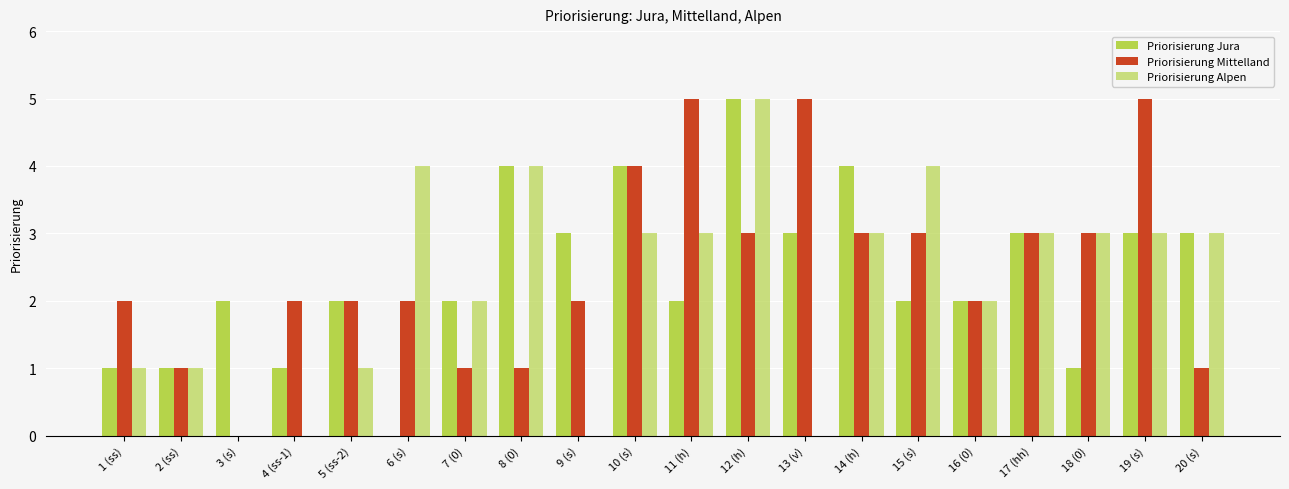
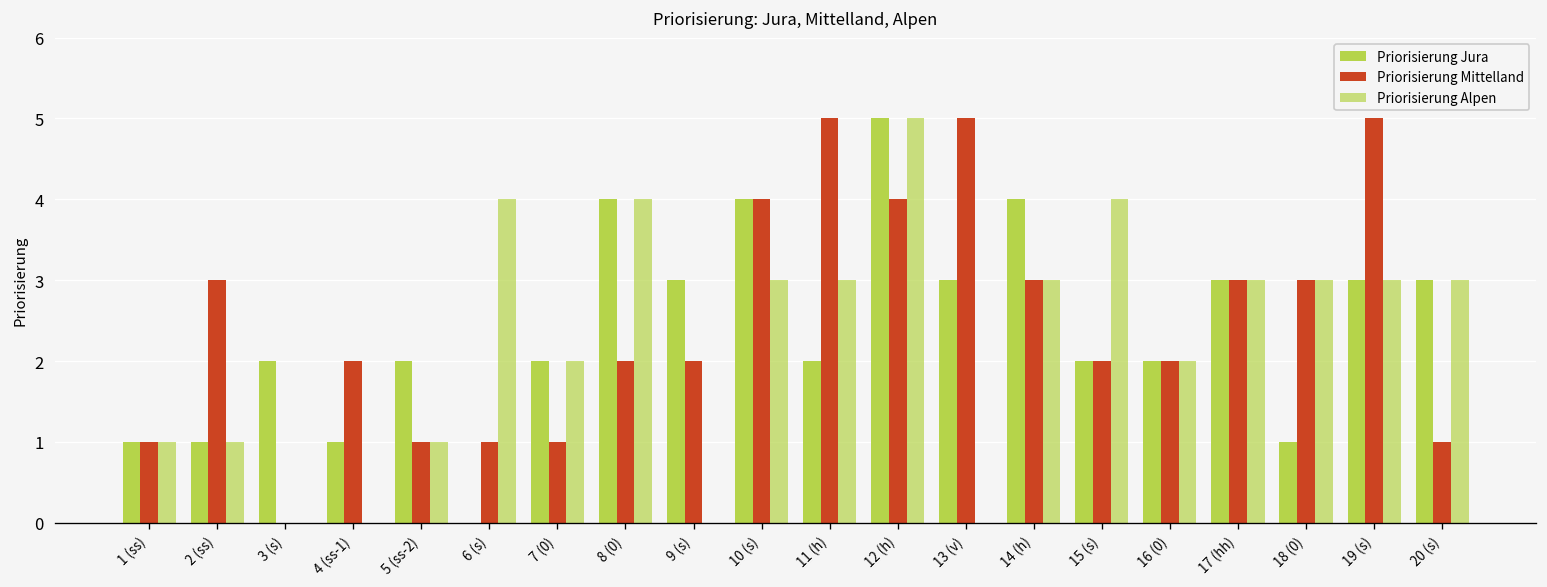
  {
    "Priorisierung Mittelland": {
-     "1 (ss)": 2,
-     "2 (ss)": 1,
+     "1 (ss)": 1,
+     "2 (ss)": 3,
      "3 (s)": 0,
      "4 (ss-1)": 2,
-     "5 (ss-2)": 2,
-     "6 (s)": 2,
+     "5 (ss-2)": 1,
+     "6 (s)": 1,
      "7 (0)": 1,
-     "8 (0)": 1,
+     "8 (0)": 2,
      "9 (s)": 2,
      "10 (s)": 4,
      "11 (h)": 5,
-     "12 (h)": 3,
+     "12 (h)": 4,
      "13 (v)": 5,
      "14 (h)": 3,
-     "15 (s)": 3,
+     "15 (s)": 2,
      "16 (0)": 2,
      "17 (hh)": 3,
      "18 (0)": 3,
      "19 (s)": 5,
      "20 (s)": 1
    }
  }
